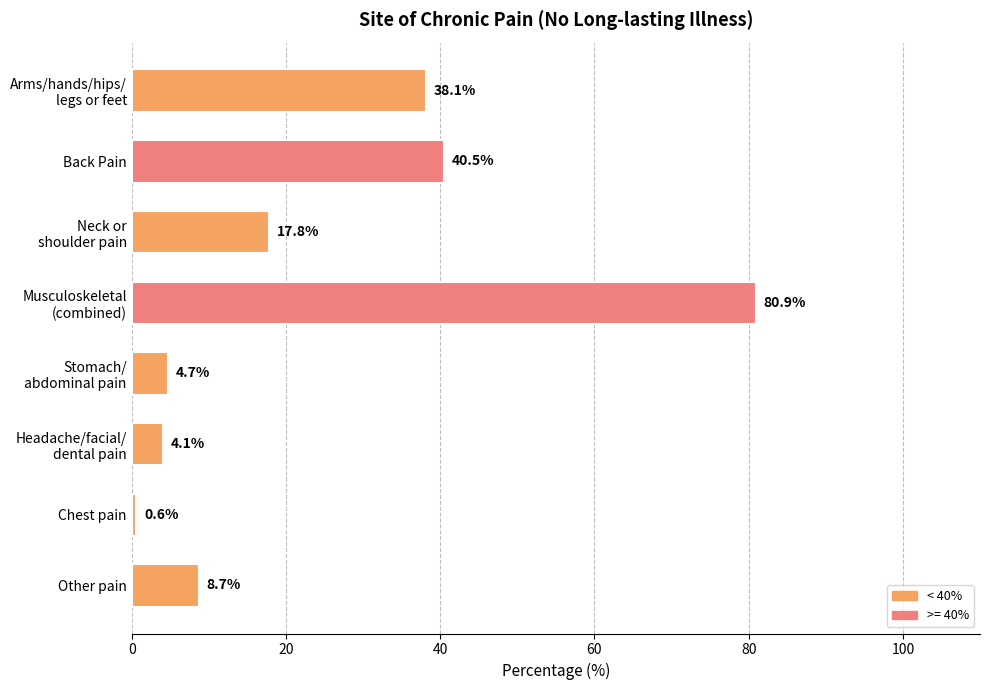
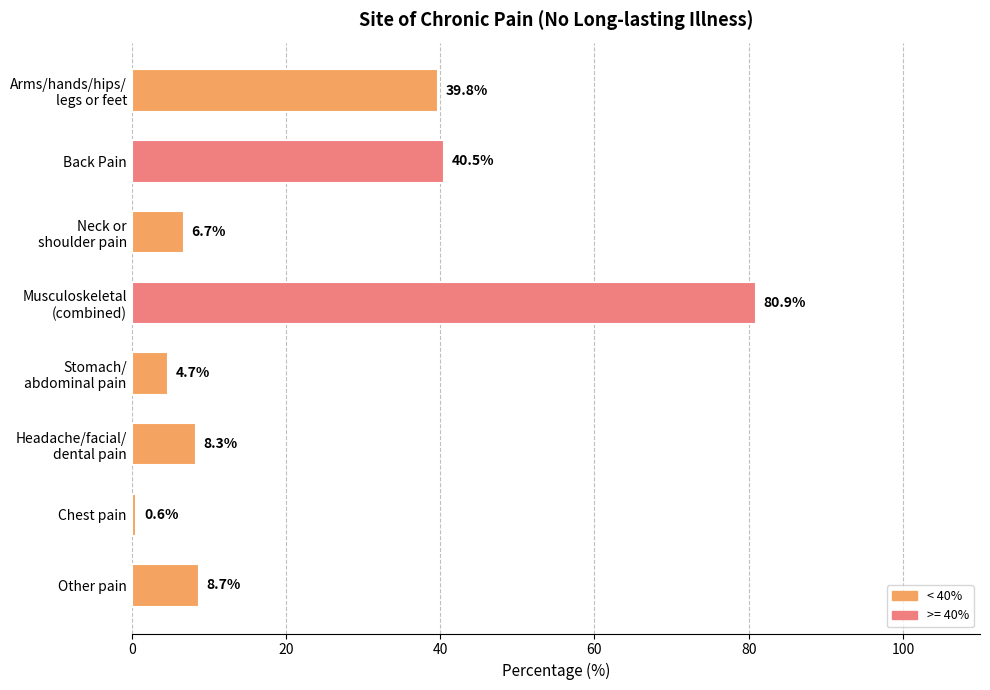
  {
-   "Arms/hands/hips/ legs or feet": "38.1%",
+   "Arms/hands/hips/ legs or feet": "39.8%",
    "Back Pain": "40.5%",
-   "Neck or shoulder pain": "17.8%",
+   "Neck or shoulder pain": "6.7%",
    "Musculoskeletal (combined)": "80.9%",
    "Stomach/ abdominal pain": "4.7%",
-   "Headache/facial/ dental pain": "4.1%",
+   "Headache/facial/ dental pain": "8.3%",
    "Chest pain": "0.6%",
    "Other pain": "8.7%"
  }
